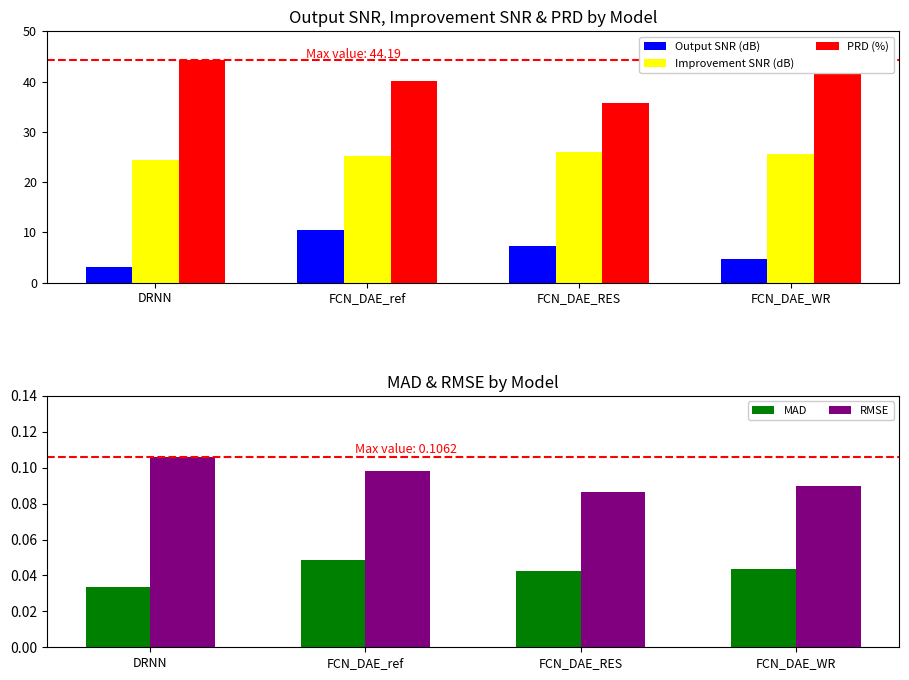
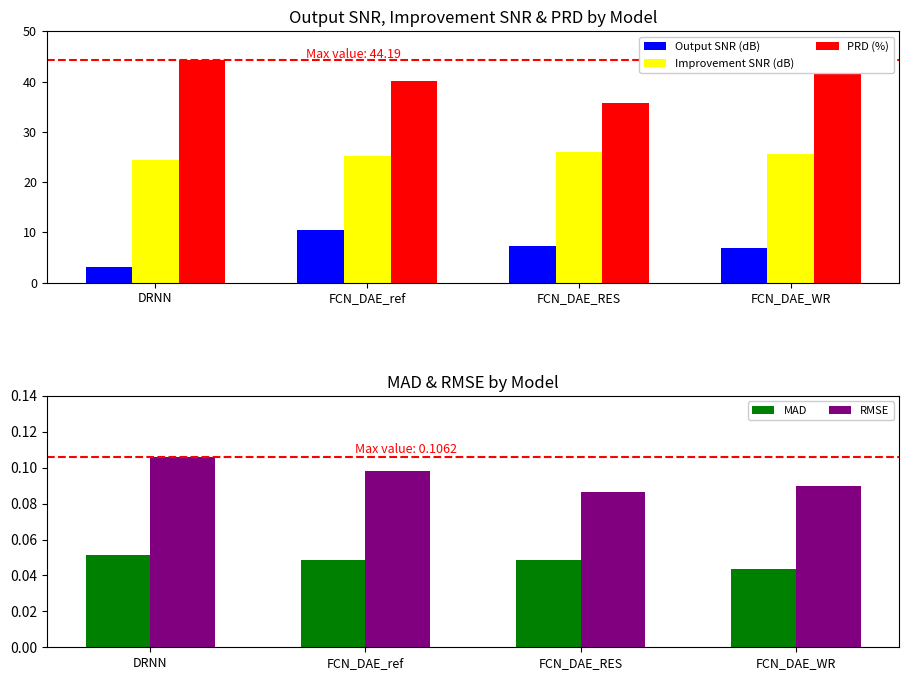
  {
    "Output SNR, Improvement SNR & PRD by Model": {
      "Output SNR (dB)": {
        "DRNN": 3,
        "FCN_DAE_ref": 10,
        "FCN_DAE_RES": 7,
-       "FCN_DAE_WR": 5
+       "FCN_DAE_WR": 7
      },
      "Improvement SNR (dB)": {
        "DRNN": 24,
        "FCN_DAE_ref": 25,
        "FCN_DAE_RES": 26,
        "FCN_DAE_WR": 26
      },
      "PRD (%)": {
        "DRNN": 44,
        "FCN_DAE_RES": 36
      }
    },
    "MAD & RMSE by Model": {
      "MAD": {
-       "DRNN": 0.034,
+       "DRNN": 0.051,
        "FCN_DAE_ref": 0.049,
-       "FCN_DAE_RES": 0.042,
+       "FCN_DAE_RES": 0.049,
        "FCN_DAE_WR": 0.044
      },
      "RMSE": {
        "DRNN": 0.106,
        "FCN_DAE_RES": 0.087,
        "FCN_DAE_WR": 0.090
      }
    }
  }
